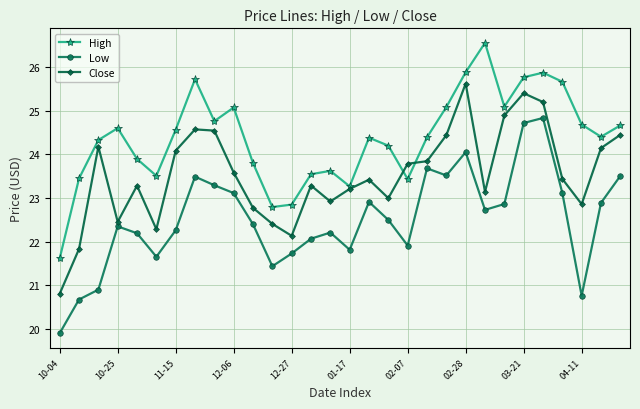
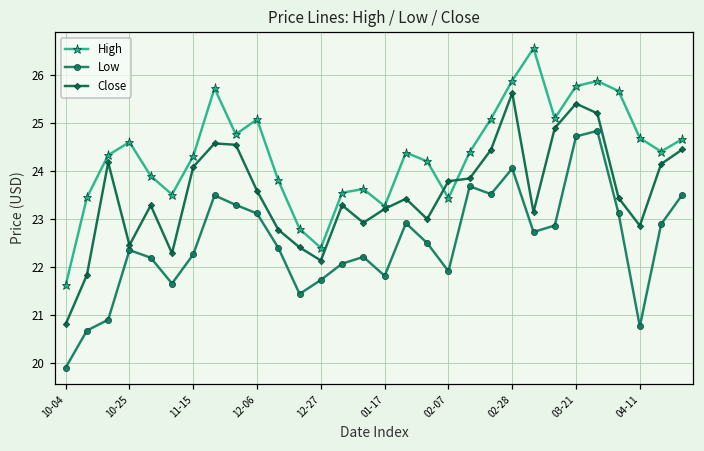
  {
    "High": {
      "10-04": 21.6,
      "10-25": 24.6,
-     "11-15": 24.6,
+     "11-15": 24.3,
      "12-06": 25.1,
-     "12-27": 22.8,
+     "12-27": 22.4,
      "02-07": 23.4,
      "02-28": 25.9,
      "03-21": 25.8,
      "04-11": 24.7
    }
  }
